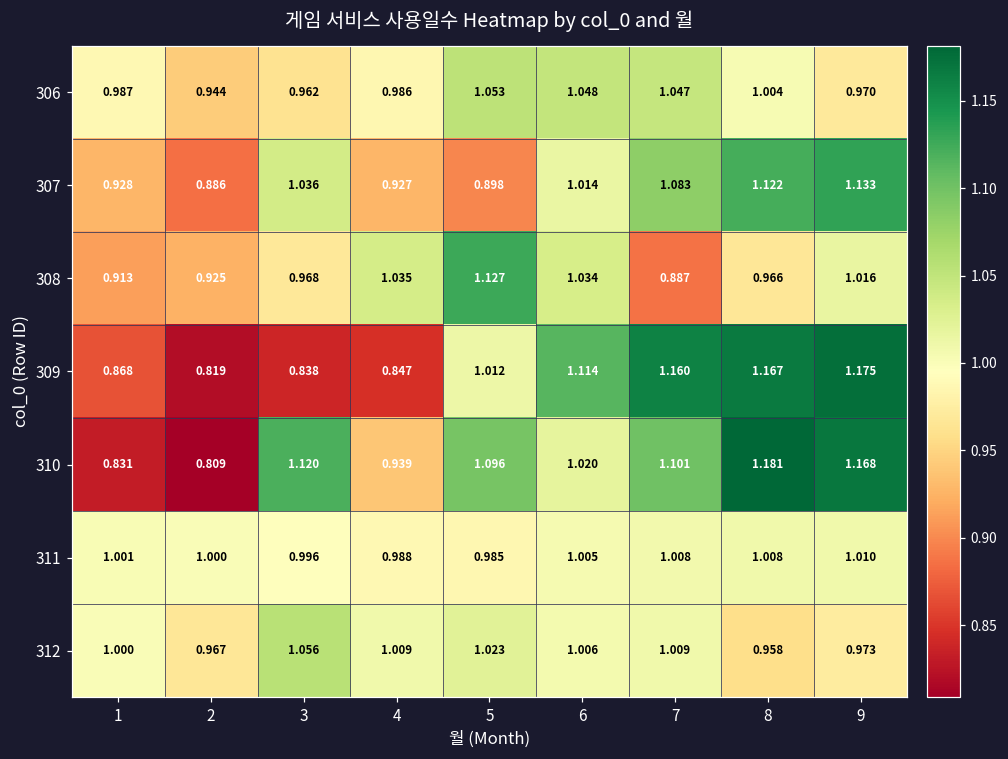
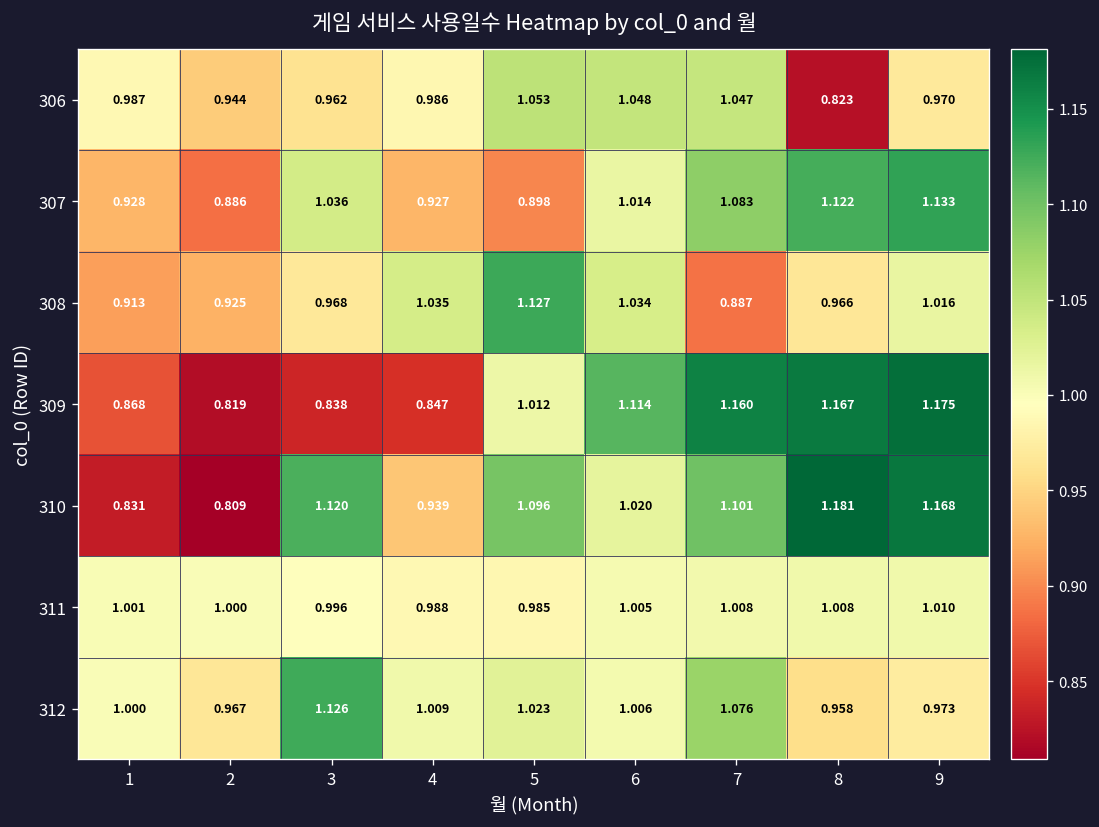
  {
    "306": {
      "1": 0.987,
      "2": 0.944,
      "3": 0.962,
      "4": 0.986,
      "5": 1.053,
      "6": 1.048,
      "7": 1.047,
-     "8": 1.004,
+     "8": 0.823,
      "9": 0.970
    },
    "307": {
      "1": 0.928,
      "2": 0.886,
      "3": 1.036,
      "4": 0.927,
      "5": 0.898,
      "6": 1.014,
      "7": 1.083,
      "8": 1.122,
      "9": 1.133
    },
    "308": {
      "1": 0.913,
      "2": 0.925,
      "3": 0.968,
      "4": 1.035,
      "5": 1.127,
      "6": 1.034,
      "7": 0.887,
      "8": 0.966,
      "9": 1.016
    },
    "309": {
      "1": 0.868,
      "2": 0.819,
      "3": 0.838,
      "4": 0.847,
      "5": 1.012,
      "6": 1.114,
      "7": 1.160,
      "8": 1.167,
      "9": 1.175
    },
    "310": {
      "1": 0.831,
      "2": 0.809,
      "3": 1.120,
      "4": 0.939,
      "5": 1.096,
      "6": 1.020,
      "7": 1.101,
      "8": 1.181,
      "9": 1.168
    },
    "311": {
      "1": 1.001,
      "2": 1.000,
      "3": 0.996,
      "4": 0.988,
      "5": 0.985,
      "6": 1.005,
      "7": 1.008,
      "8": 1.008,
      "9": 1.010
    },
    "312": {
      "1": 1.000,
      "2": 0.967,
-     "3": 1.056,
+     "3": 1.126,
      "4": 1.009,
      "5": 1.023,
      "6": 1.006,
-     "7": 1.009,
+     "7": 1.076,
      "8": 0.958,
      "9": 0.973
    }
  }
